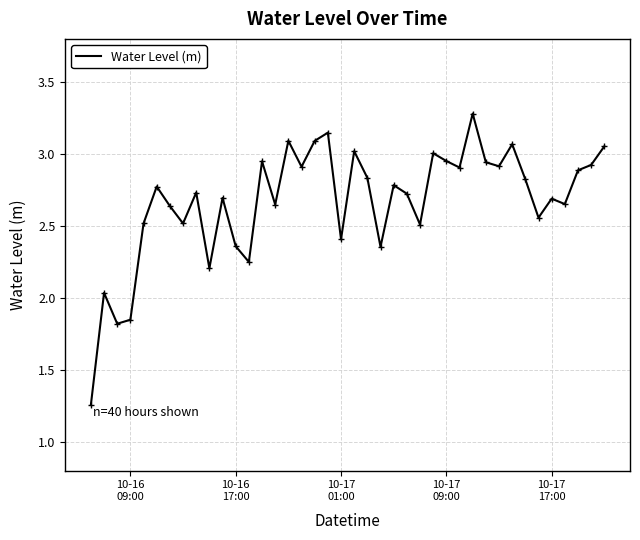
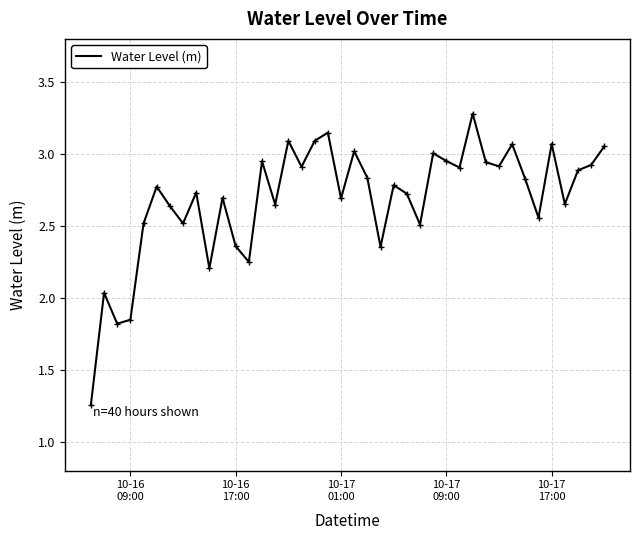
  {
    "10-16 09:00": 1.85,
    "10-16 17:00": 2.36,
-   "10-17 01:00": 2.41,
+   "10-17 01:00": 2.69,
    "10-17 09:00": 2.95,
-   "10-17 17:00": 2.69
+   "10-17 17:00": 3.07
  }
